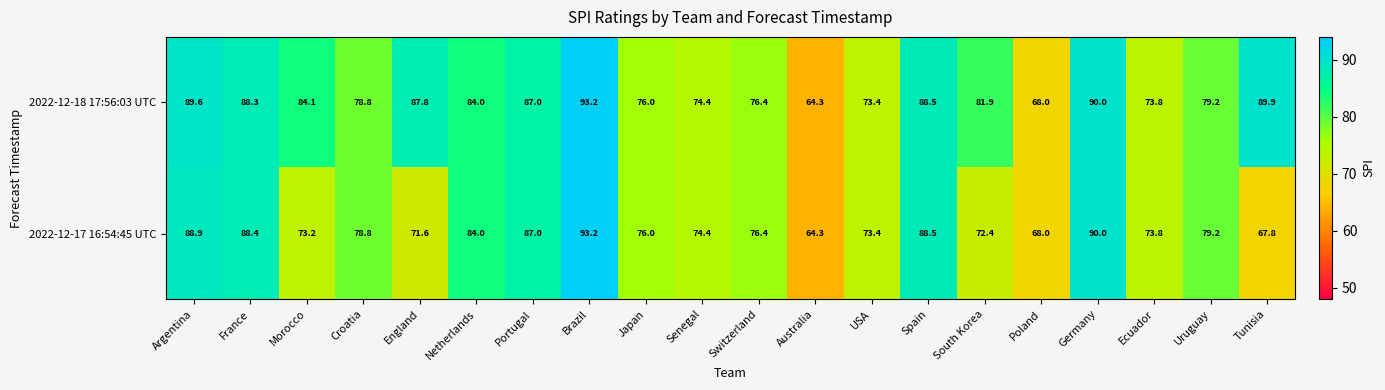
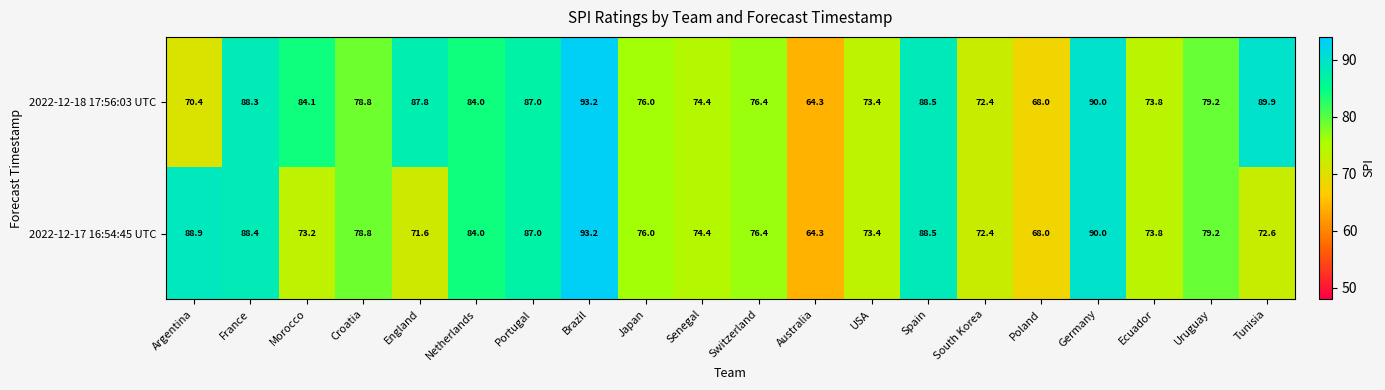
  {
    "2022-12-18 17:56:03 UTC": {
-     "Argentina": 89.6,
+     "Argentina": 70.4,
      "France": 88.3,
      "Morocco": 84.1,
      "Croatia": 78.8,
      "England": 87.8,
      "Netherlands": 84.0,
      "Portugal": 87.0,
      "Brazil": 93.2,
      "Japan": 76.0,
      "Senegal": 74.4,
      "Switzerland": 76.4,
      "Australia": 64.3,
      "USA": 73.4,
      "Spain": 88.5,
-     "South Korea": 81.9,
+     "South Korea": 72.4,
      "Poland": 68.0,
      "Germany": 90.0,
      "Ecuador": 73.8,
      "Uruguay": 79.2,
      "Tunisia": 89.9
    },
    "2022-12-17 16:54:45 UTC": {
      "Argentina": 88.9,
      "France": 88.4,
      "Morocco": 73.2,
      "Croatia": 78.8,
      "England": 71.6,
      "Netherlands": 84.0,
      "Portugal": 87.0,
      "Brazil": 93.2,
      "Japan": 76.0,
      "Senegal": 74.4,
      "Switzerland": 76.4,
      "Australia": 64.3,
      "USA": 73.4,
      "Spain": 88.5,
      "South Korea": 72.4,
      "Poland": 68.0,
      "Germany": 90.0,
      "Ecuador": 73.8,
      "Uruguay": 79.2,
-     "Tunisia": 67.8
+     "Tunisia": 72.6
    }
  }
